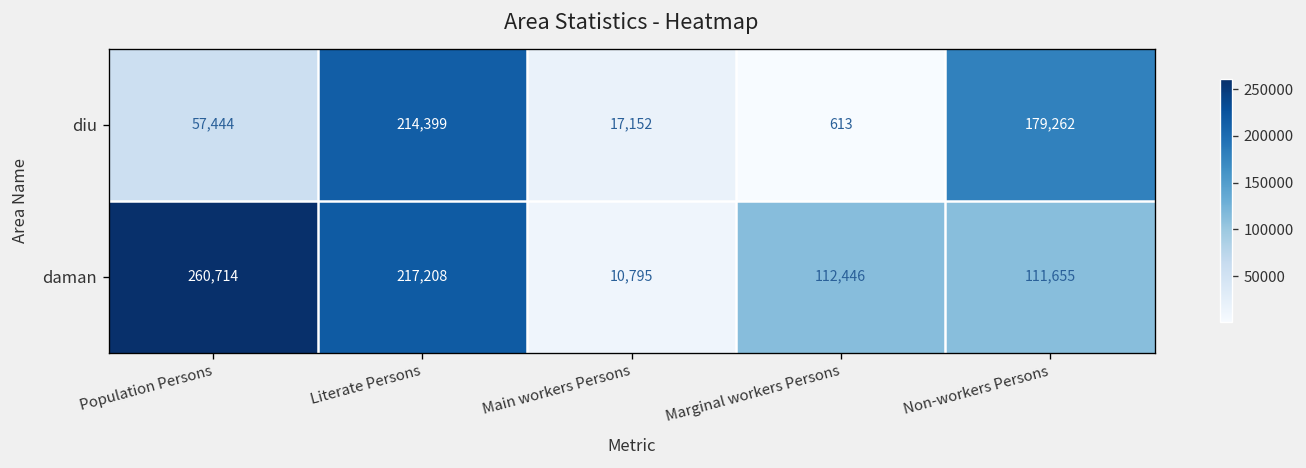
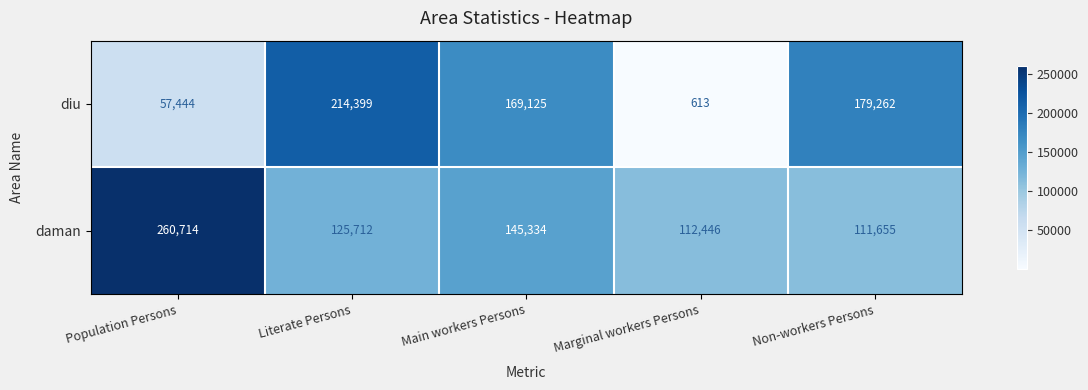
  {
    "diu": {
      "Population Persons": "57,444",
      "Literate Persons": "214,399",
-     "Main workers Persons": "17,152",
+     "Main workers Persons": "169,125",
      "Marginal workers Persons": "613",
      "Non-workers Persons": "179,262"
    },
    "daman": {
      "Population Persons": "260,714",
-     "Literate Persons": "217,208",
-     "Main workers Persons": "10,795",
+     "Literate Persons": "125,712",
+     "Main workers Persons": "145,334",
      "Marginal workers Persons": "112,446",
      "Non-workers Persons": "111,655"
    }
  }
